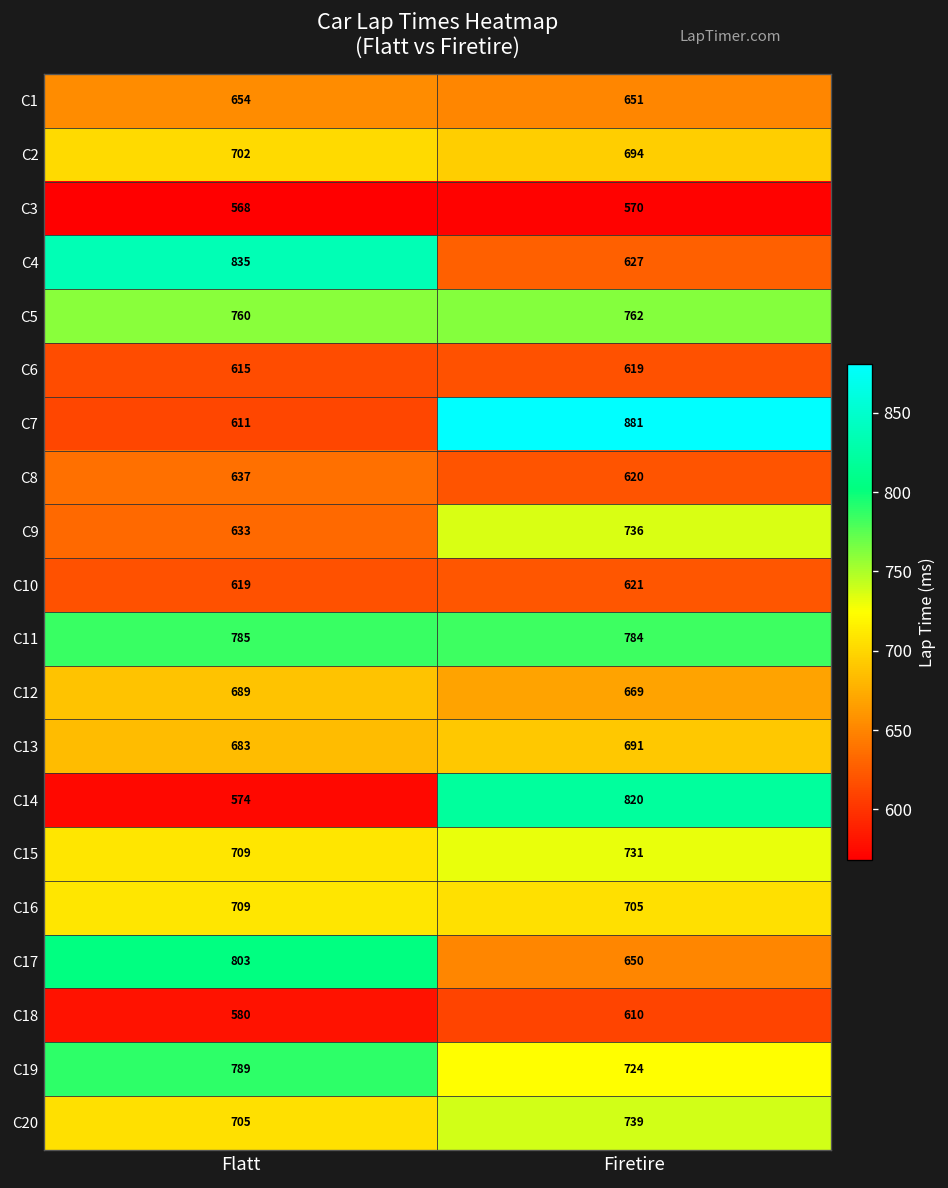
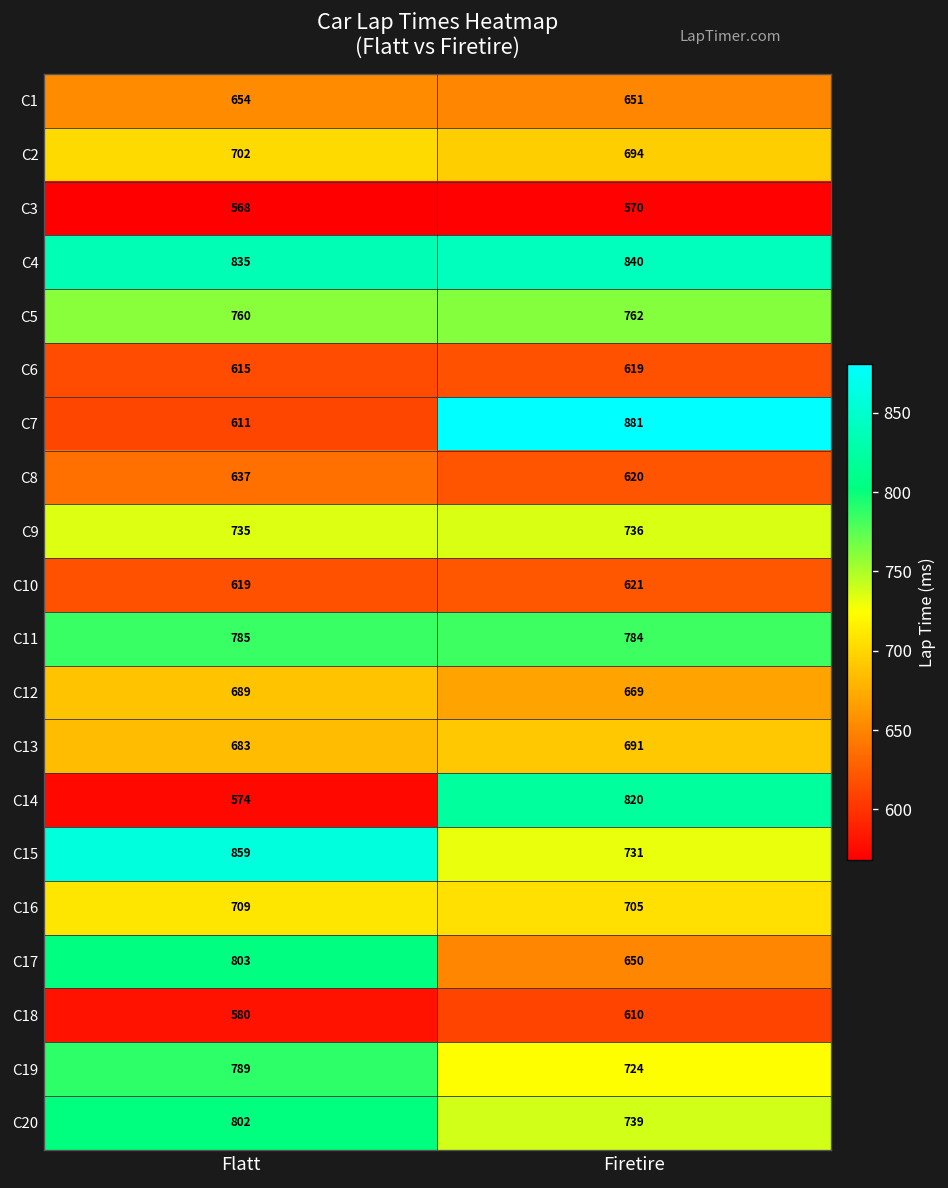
  {
    "C1": {
      "Flatt": 654,
      "Firetire": 651
    },
    "C2": {
      "Flatt": 702,
      "Firetire": 694
    },
    "C3": {
      "Flatt": 568,
      "Firetire": 570
    },
    "C4": {
      "Flatt": 835,
-     "Firetire": 627
+     "Firetire": 840
    },
    "C5": {
      "Flatt": 760,
      "Firetire": 762
    },
    "C6": {
      "Flatt": 615,
      "Firetire": 619
    },
    "C7": {
      "Flatt": 611,
      "Firetire": 881
    },
    "C8": {
      "Flatt": 637,
      "Firetire": 620
    },
    "C9": {
-     "Flatt": 633,
+     "Flatt": 735,
      "Firetire": 736
    },
    "C10": {
      "Flatt": 619,
      "Firetire": 621
    },
    "C11": {
      "Flatt": 785,
      "Firetire": 784
    },
    "C12": {
      "Flatt": 689,
      "Firetire": 669
    },
    "C13": {
      "Flatt": 683,
      "Firetire": 691
    },
    "C14": {
      "Flatt": 574,
      "Firetire": 820
    },
    "C15": {
-     "Flatt": 709,
+     "Flatt": 859,
      "Firetire": 731
    },
    "C16": {
      "Flatt": 709,
      "Firetire": 705
    },
    "C17": {
      "Flatt": 803,
      "Firetire": 650
    },
    "C18": {
      "Flatt": 580,
      "Firetire": 610
    },
    "C19": {
      "Flatt": 789,
      "Firetire": 724
    },
    "C20": {
-     "Flatt": 705,
+     "Flatt": 802,
      "Firetire": 739
    }
  }
